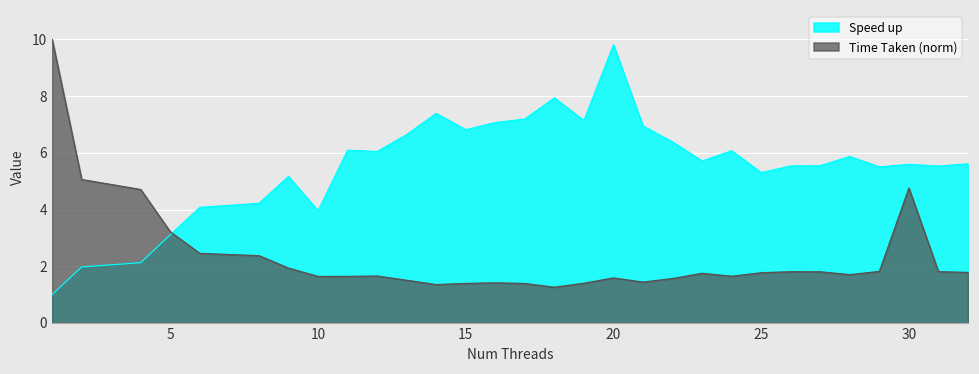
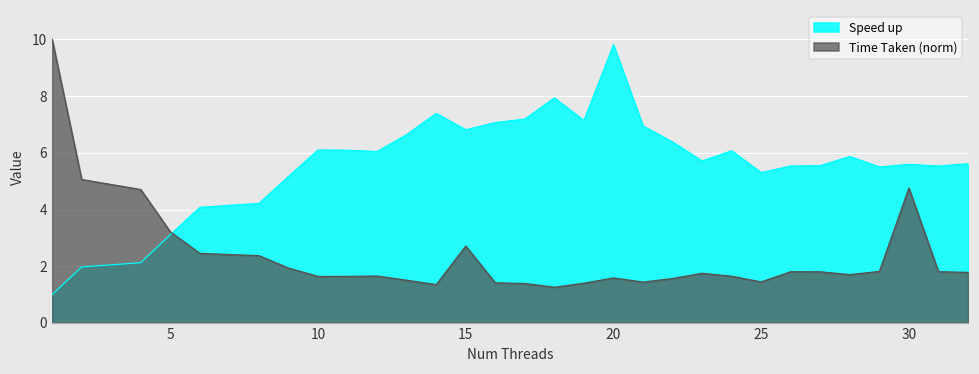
  {
    "Speed up": {
-     "10": 4.0,
+     "10": 6.1,
      "15": 6.8,
      "20": 9.8,
      "25": 5.3,
      "30": 5.6
    },
    "Time Taken (norm)": {
      "10": 1.6,
-     "15": 1.4,
+     "15": 2.7,
      "20": 1.6,
-     "25": 1.8,
+     "25": 1.4,
      "30": 4.8
    }
  }
